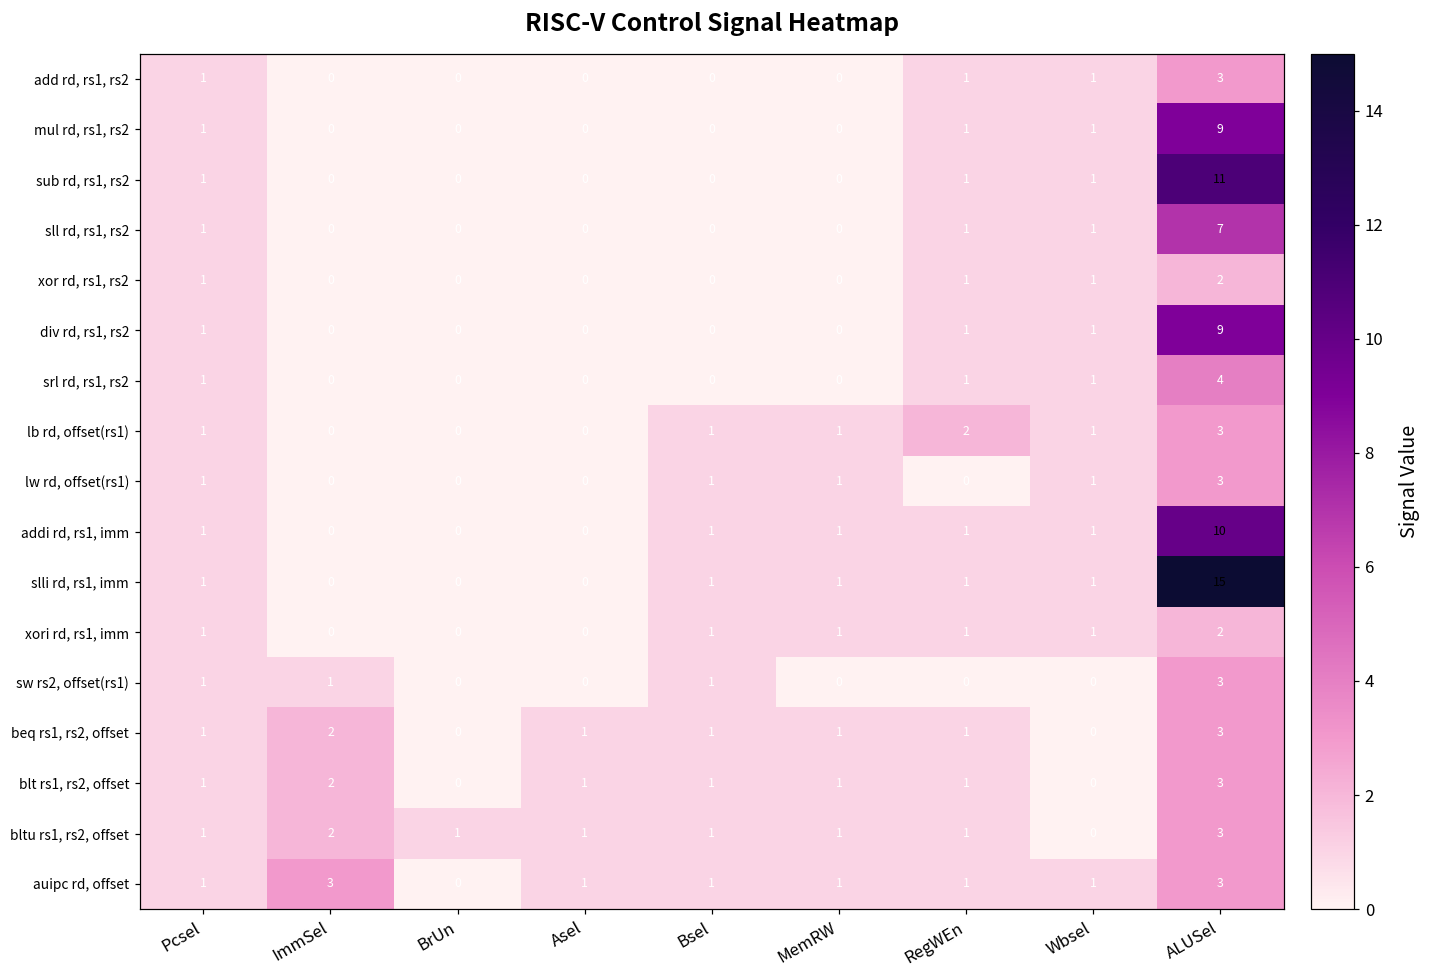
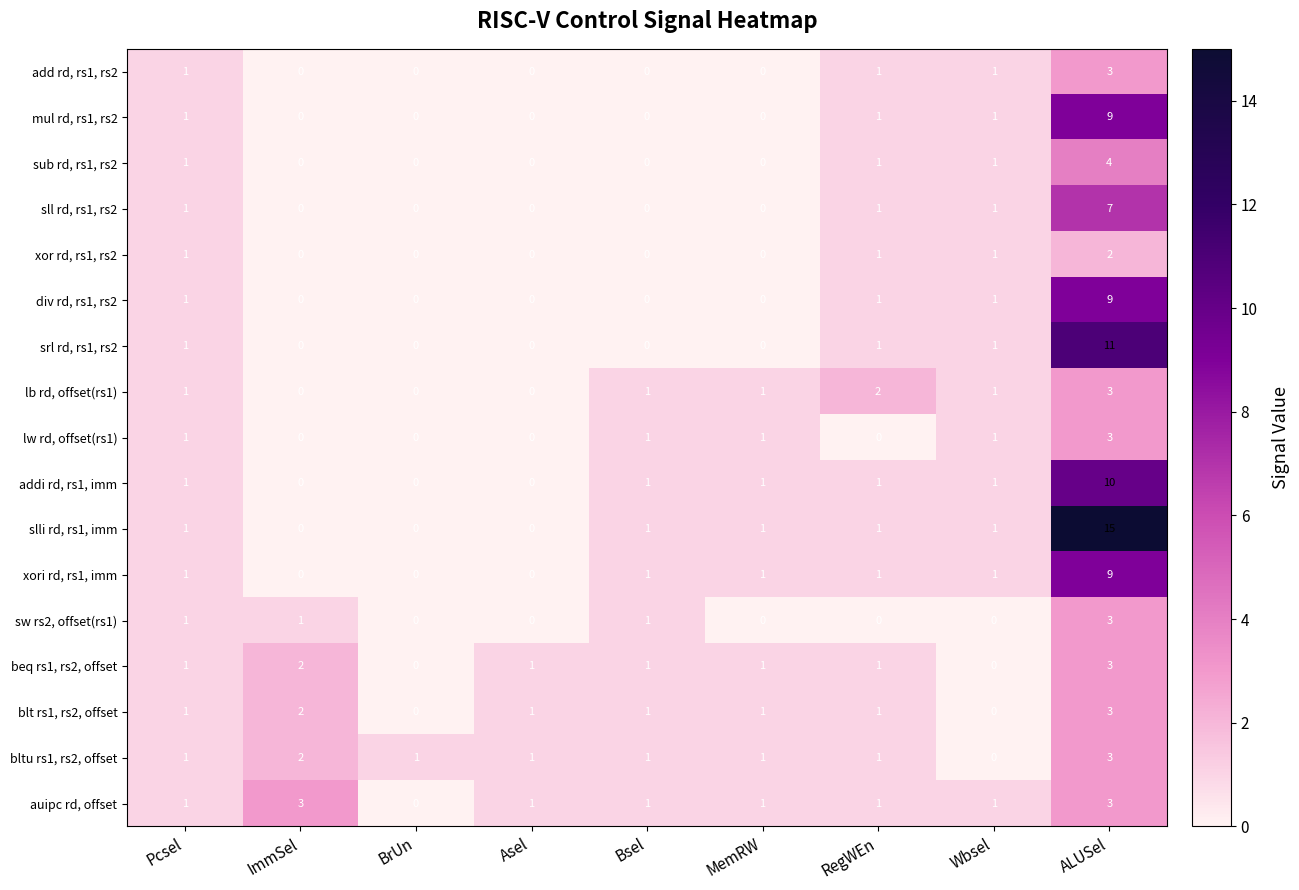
  {
    "add rd, rs1, rs2": {
      "ALUSel": 3
    },
    "mul rd, rs1, rs2": {
      "ALUSel": 9
    },
    "sub rd, rs1, rs2": {
-     "ALUSel": 11
+     "ALUSel": 4
    },
    "sll rd, rs1, rs2": {
      "ALUSel": 7
    },
    "xor rd, rs1, rs2": {
      "ALUSel": 2
    },
    "div rd, rs1, rs2": {
      "ALUSel": 9
    },
    "srl rd, rs1, rs2": {
-     "ALUSel": 4
+     "ALUSel": 11
    },
    "lb rd, offset(rs1)": {
      "RegWEn": 2,
      "ALUSel": 3
    },
    "lw rd, offset(rs1)": {
      "ALUSel": 3
    },
    "addi rd, rs1, imm": {
      "ALUSel": 10
    },
    "slli rd, rs1, imm": {
      "ALUSel": 15
    },
    "xori rd, rs1, imm": {
-     "ALUSel": 2
+     "ALUSel": 9
    },
    "sw rs2, offset(rs1)": {
      "ALUSel": 3
    },
    "beq rs1, rs2, offset": {
      "ImmSel": 2,
      "ALUSel": 3
    },
    "blt rs1, rs2, offset": {
      "ImmSel": 2,
      "ALUSel": 3
    },
    "bltu rs1, rs2, offset": {
      "ImmSel": 2,
      "ALUSel": 3
    },
    "auipc rd, offset": {
      "ImmSel": 3,
      "ALUSel": 3
    }
  }
